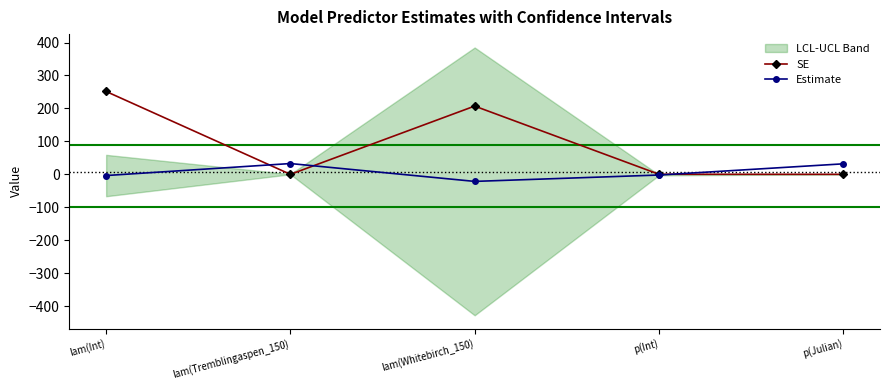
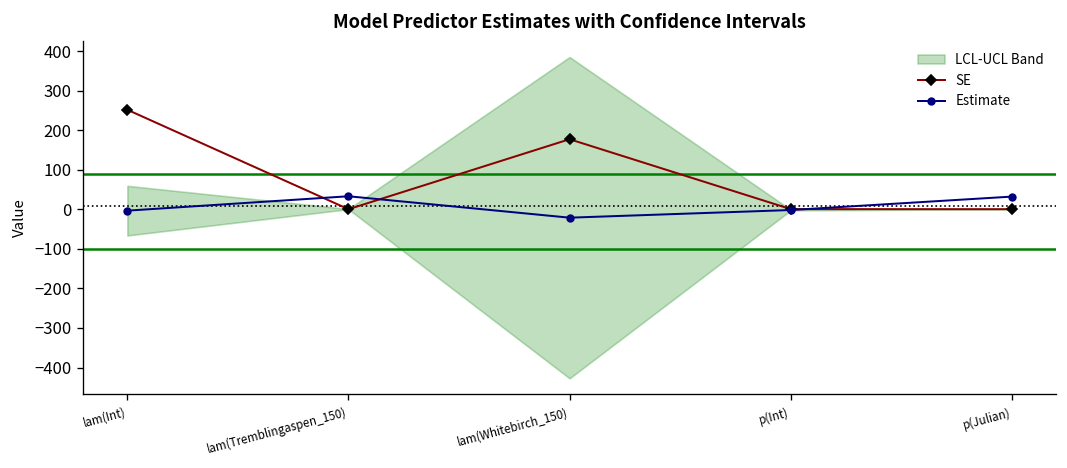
  {
    "SE": {
      "lam(Int)": 250,
-     "lam(Whitebirch_150)": 210
+     "lam(Whitebirch_150)": 180
    },
    "Estimate": {
      "lam(Int)": 0,
      "lam(Tremblingaspen_150)": 30,
      "lam(Whitebirch_150)": -20,
      "p(Julian)": 30
    }
  }
